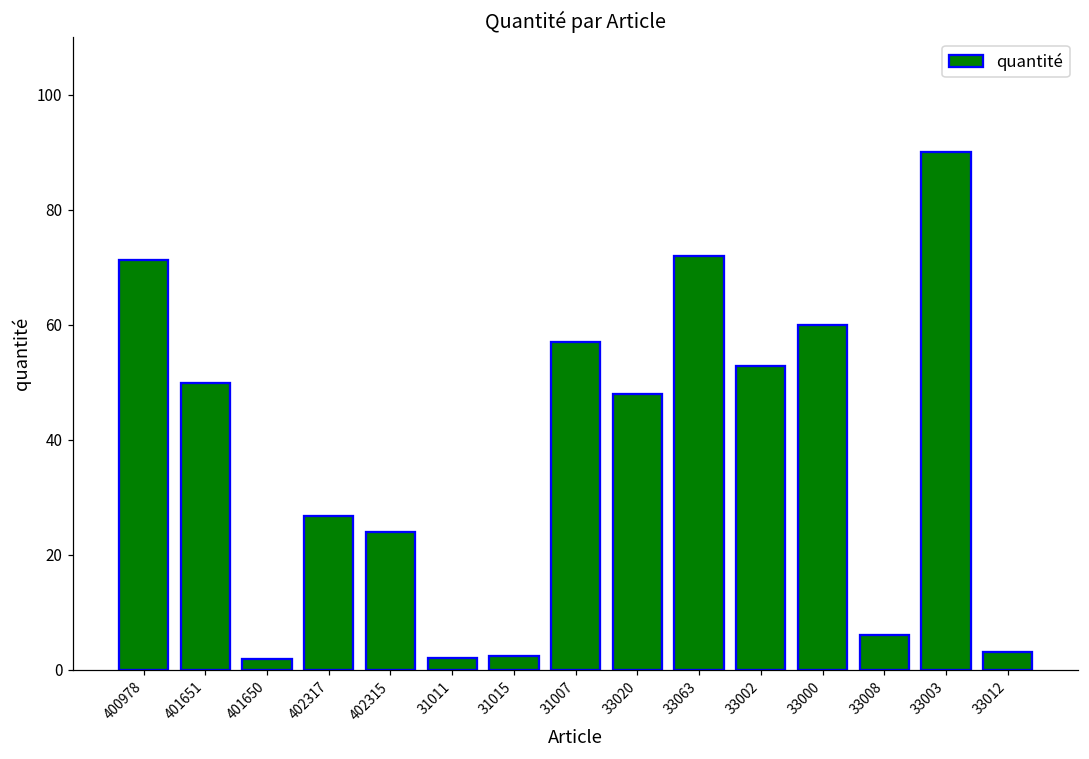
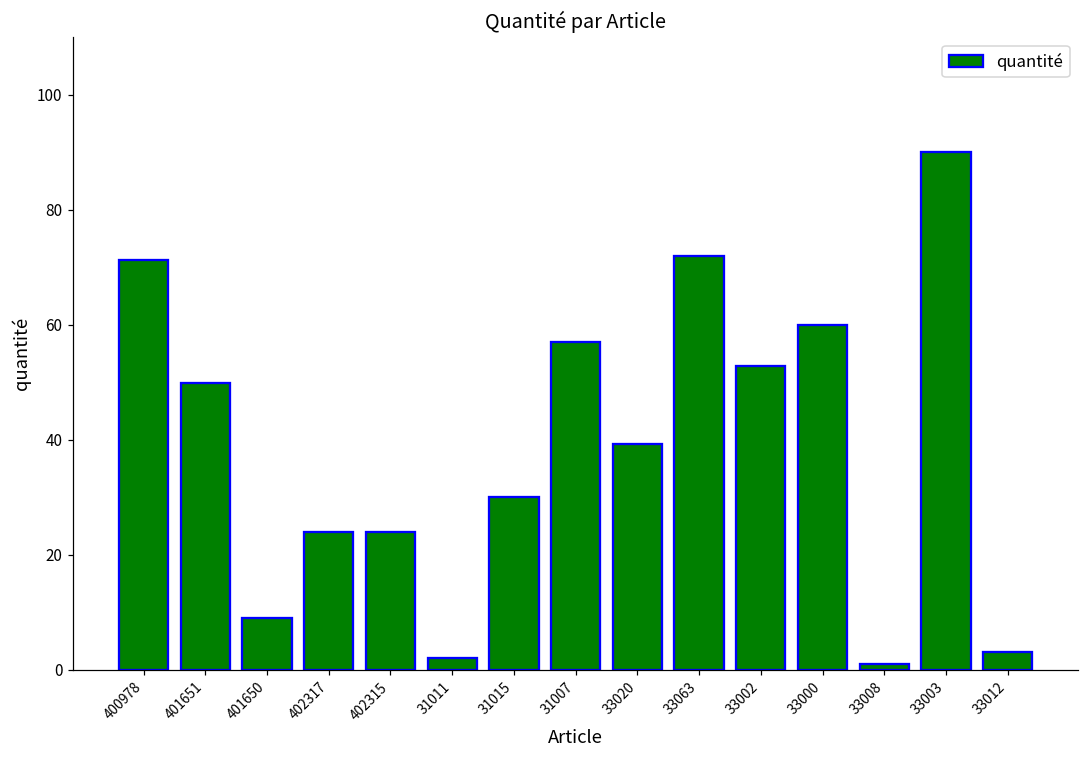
  {
    "400978": 71,
    "401651": 50,
-   "401650": 2,
-   "402317": 27,
+   "401650": 9,
+   "402317": 24,
    "402315": 24,
    "31011": 2,
-   "31015": 2,
+   "31015": 30,
    "31007": 57,
-   "33020": 48,
+   "33020": 39,
    "33063": 72,
    "33002": 53,
    "33000": 60,
-   "33008": 6,
+   "33008": 1,
    "33003": 90,
    "33012": 3
  }
